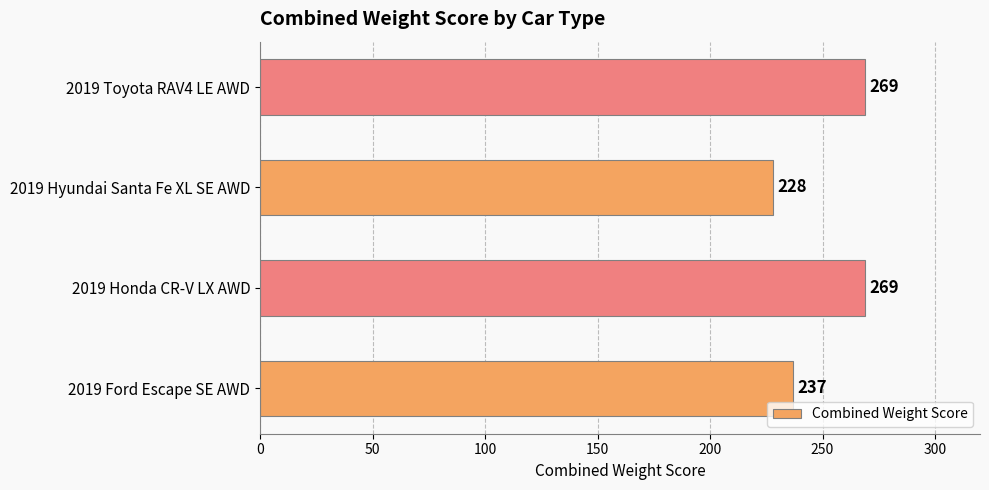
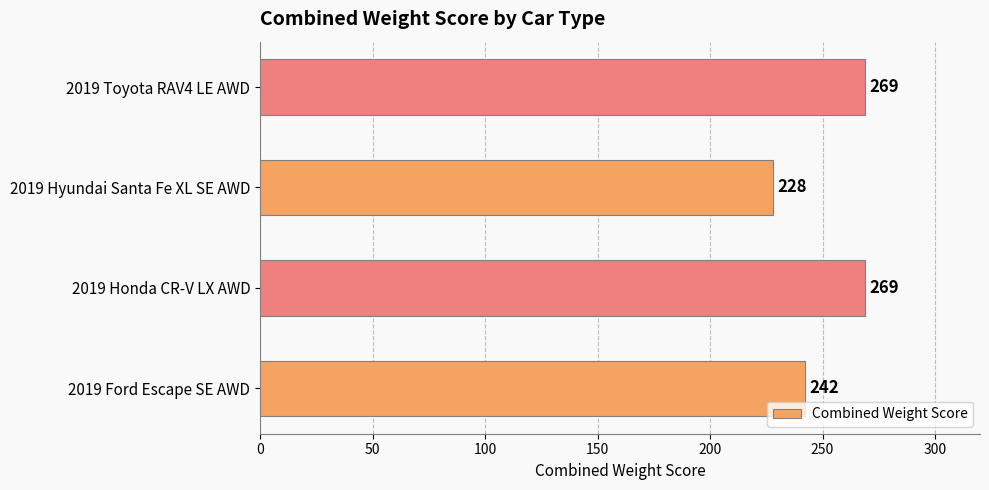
  {
    "2019 Toyota RAV4 LE AWD": 269,
    "2019 Hyundai Santa Fe XL SE AWD": 228,
    "2019 Honda CR-V LX AWD": 269,
-   "2019 Ford Escape SE AWD": 237
+   "2019 Ford Escape SE AWD": 242
  }
